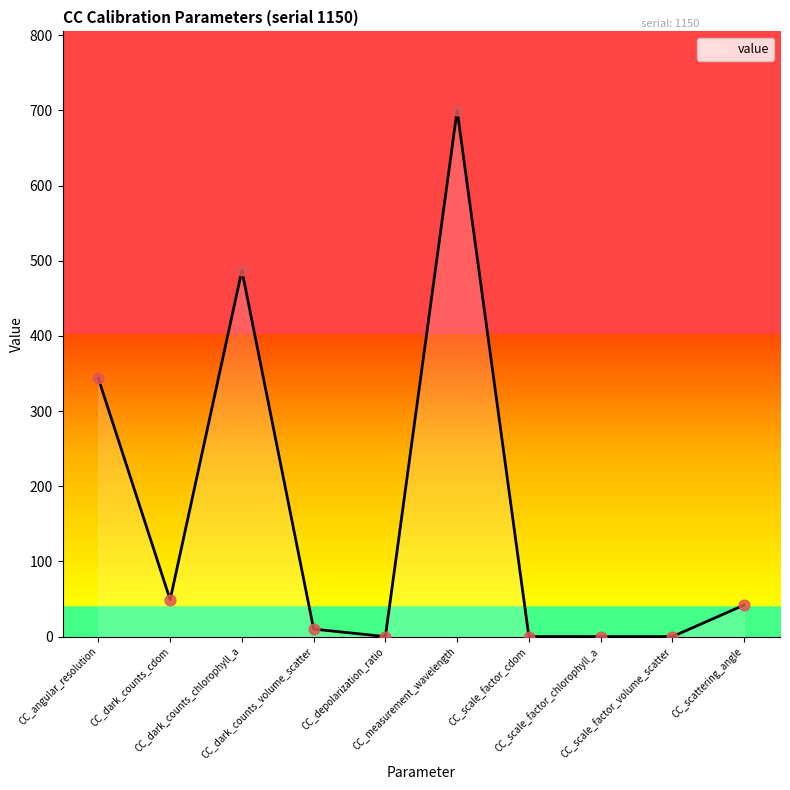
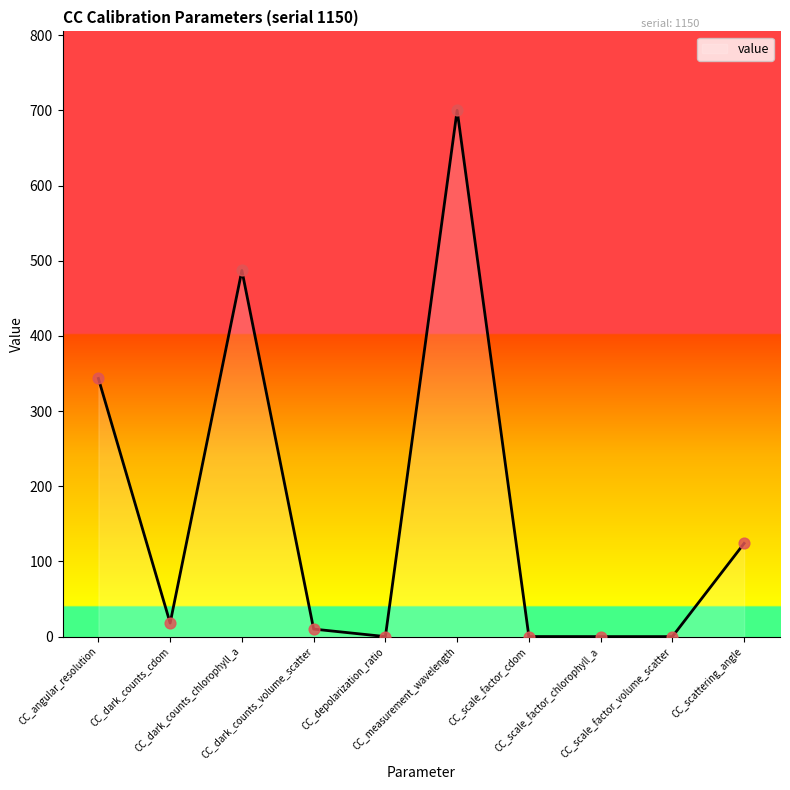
  {
    "CC_angular_resolution": 340,
-   "CC_dark_counts_cdom": 50,
+   "CC_dark_counts_cdom": 20,
    "CC_dark_counts_chlorophyll_a": 490,
    "CC_dark_counts_volume_scatter": 10,
    "CC_depolarization_ratio": 0,
    "CC_measurement_wavelength": 700,
    "CC_scale_factor_cdom": 0,
    "CC_scale_factor_chlorophyll_a": 0,
    "CC_scale_factor_volume_scatter": 0,
-   "CC_scattering_angle": 40
+   "CC_scattering_angle": 120
  }
